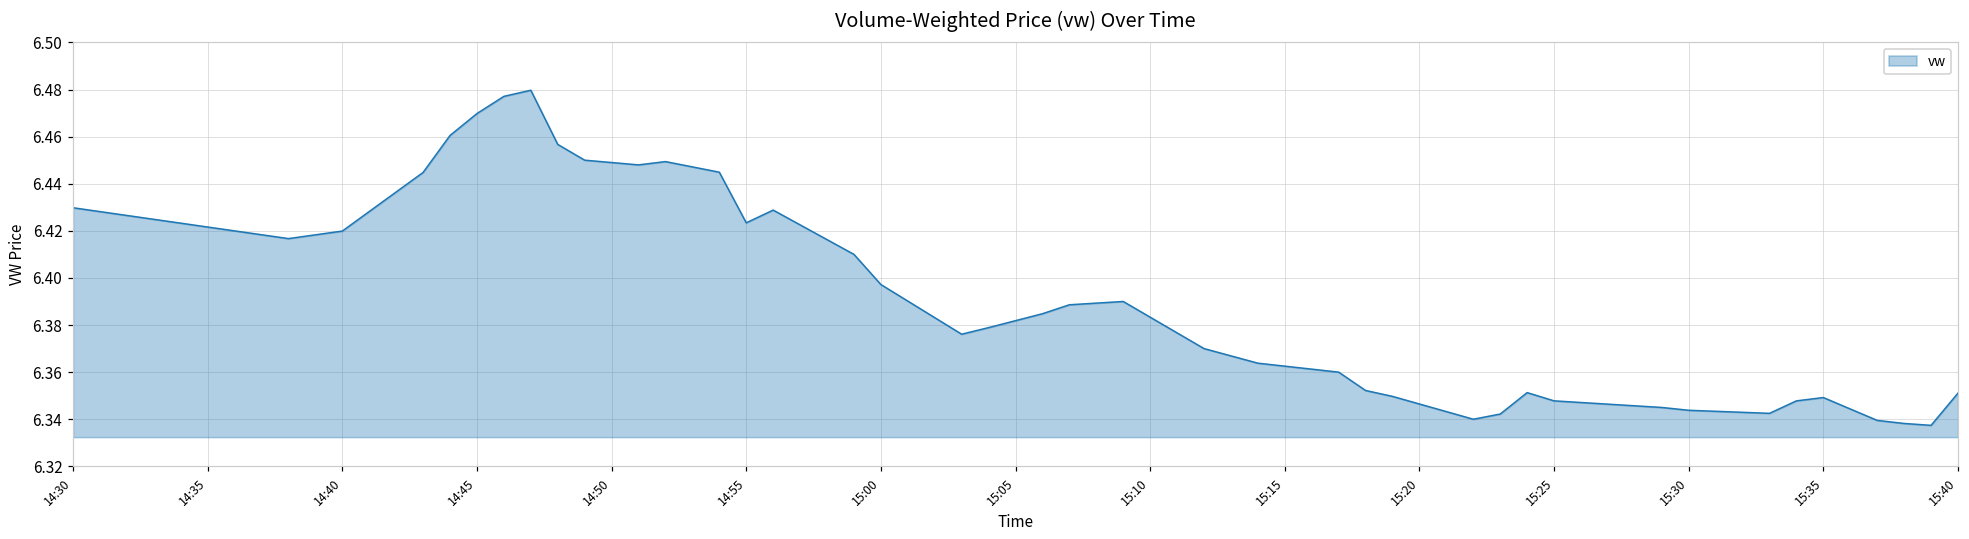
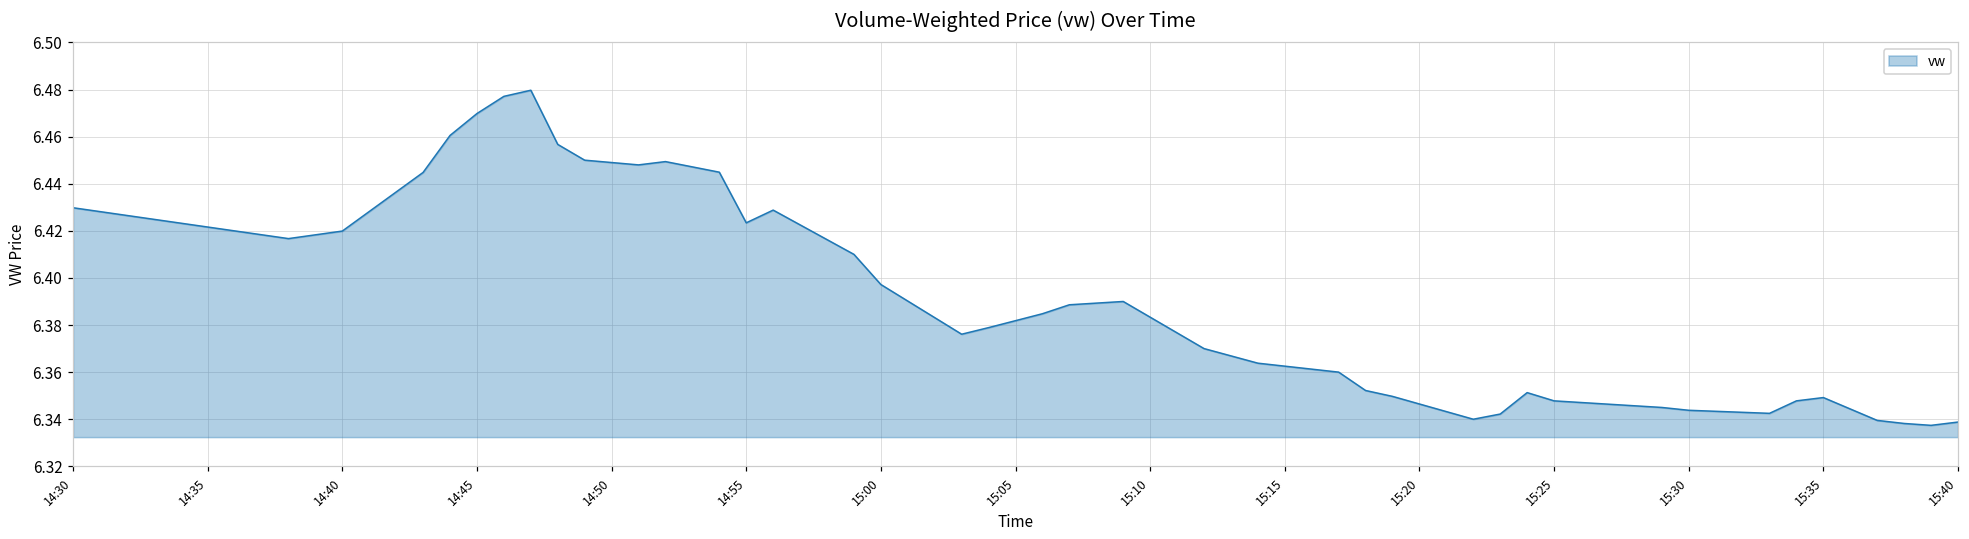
  {
    "14:30": 6.430,
    "14:40": 6.420,
    "14:45": 6.470,
    "14:55": 6.423,
    "15:00": 6.397,
    "15:25": 6.348,
    "15:30": 6.344,
    "15:35": 6.349,
-   "15:40": 6.351
+   "15:40": 6.339
  }
